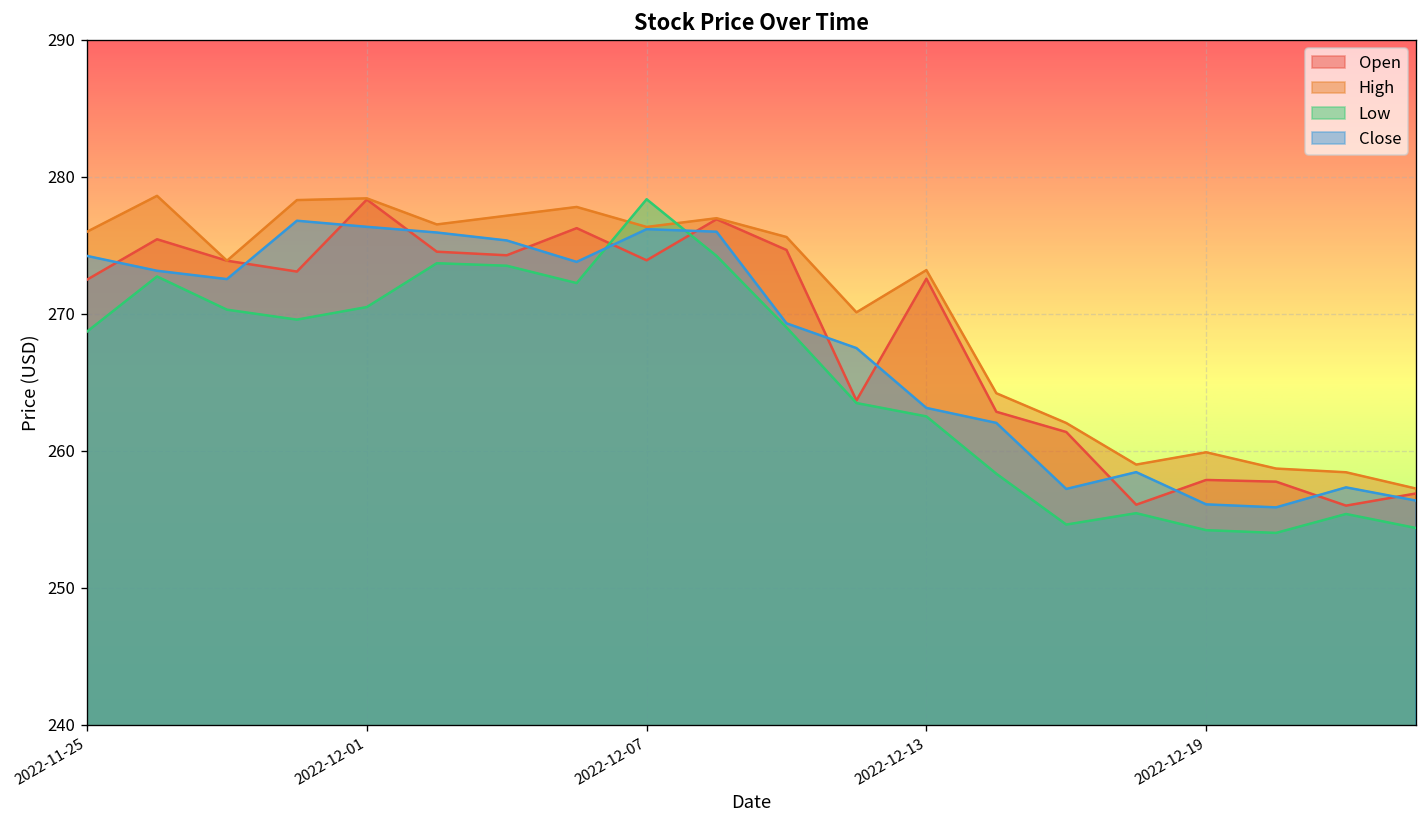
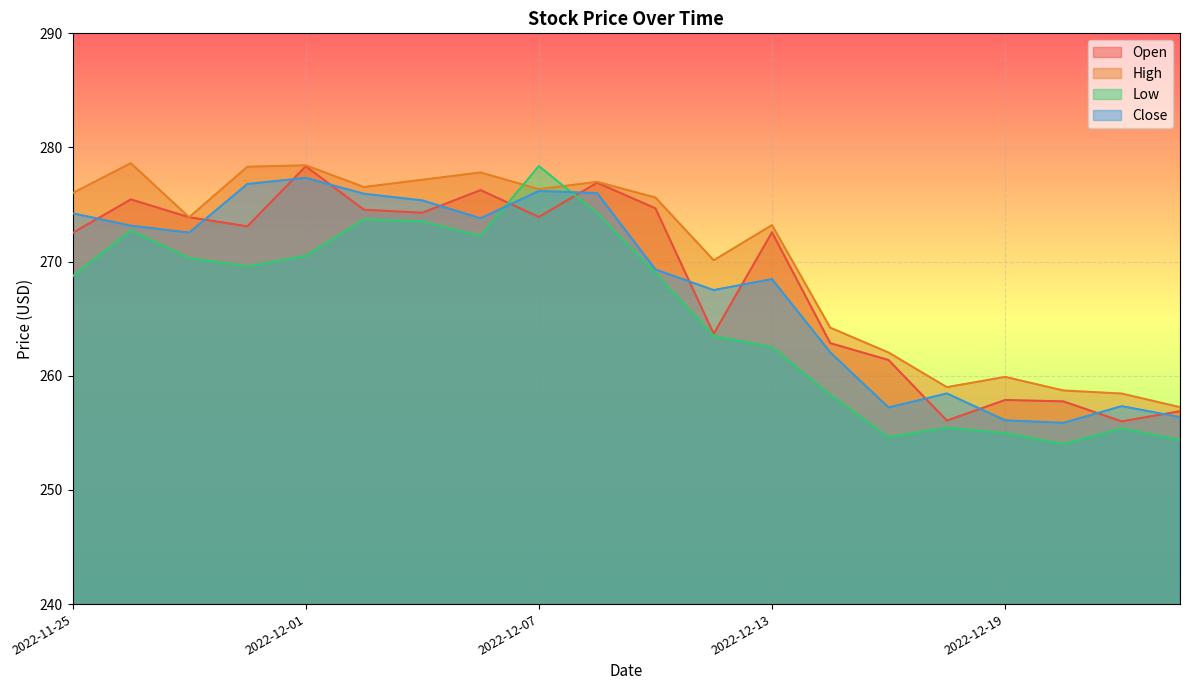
  {
    "Low": {
      "2022-11-25": 268.7,
      "2022-12-01": 270.5,
      "2022-12-07": 278.4,
      "2022-12-13": 262.5,
-     "2022-12-19": 254.2
+     "2022-12-19": 255.0
    },
    "Close": {
      "2022-11-25": 274.2,
-     "2022-12-01": 276.4,
-     "2022-12-13": 263.1,
+     "2022-12-01": 277.3,
+     "2022-12-13": 268.5,
      "2022-12-19": 256.1
    }
  }
